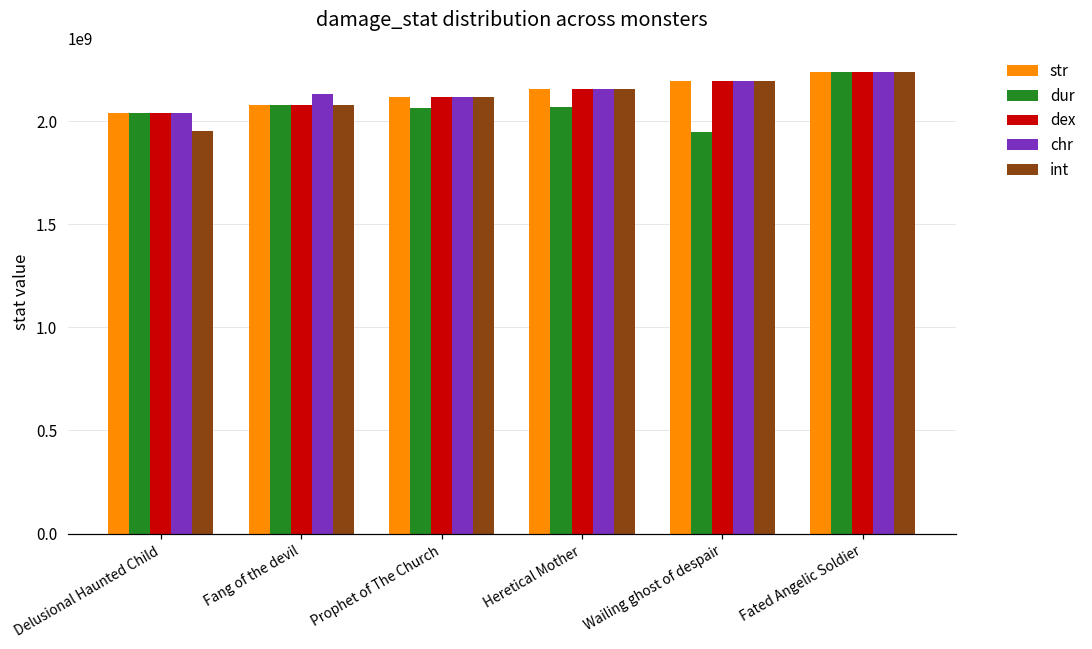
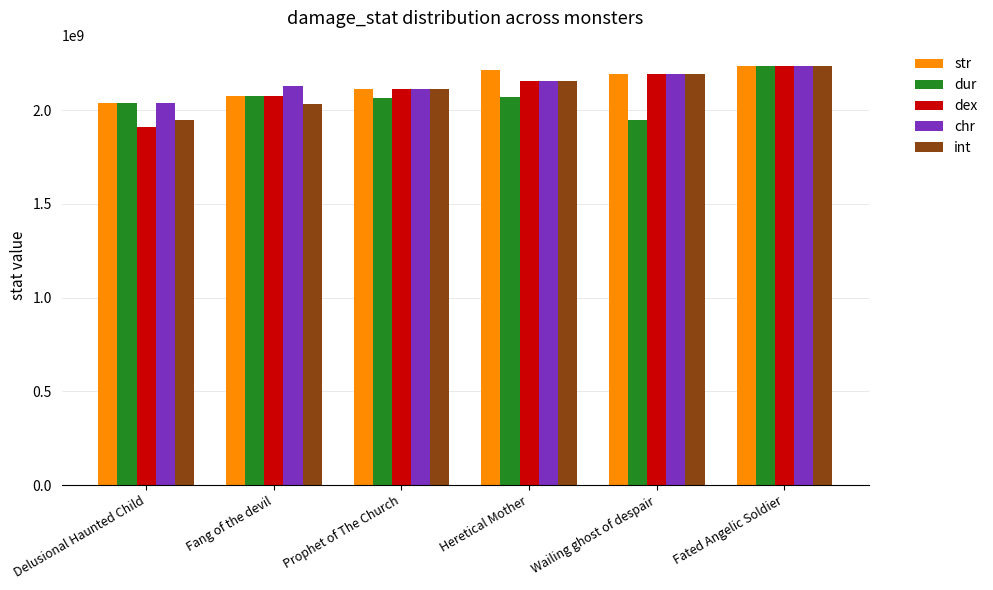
  {
    "str": {
      "Delusional Haunted Child": 2040000000,
      "Fang of the devil": 2080000000,
      "Prophet of The Church": 2110000000,
-     "Heretical Mother": 2150000000,
+     "Heretical Mother": 2220000000,
      "Wailing ghost of despair": 2200000000,
      "Fated Angelic Soldier": 2240000000
    },
    "dur": {
      "Delusional Haunted Child": 2040000000,
      "Fang of the devil": 2080000000,
      "Prophet of The Church": 2060000000,
      "Heretical Mother": 2070000000,
      "Wailing ghost of despair": 1950000000,
      "Fated Angelic Soldier": 2240000000
    },
    "dex": {
-     "Delusional Haunted Child": 2040000000,
+     "Delusional Haunted Child": 1910000000,
      "Fang of the devil": 2080000000,
      "Prophet of The Church": 2110000000,
      "Heretical Mother": 2150000000,
      "Wailing ghost of despair": 2200000000,
      "Fated Angelic Soldier": 2240000000
    },
    "chr": {
      "Delusional Haunted Child": 2040000000,
      "Fang of the devil": 2130000000,
      "Prophet of The Church": 2110000000,
      "Heretical Mother": 2150000000,
      "Wailing ghost of despair": 2200000000,
      "Fated Angelic Soldier": 2240000000
    },
    "int": {
      "Delusional Haunted Child": 1950000000,
-     "Fang of the devil": 2080000000,
+     "Fang of the devil": 2030000000,
      "Prophet of The Church": 2110000000,
      "Heretical Mother": 2150000000,
      "Wailing ghost of despair": 2200000000,
      "Fated Angelic Soldier": 2240000000
    }
  }
